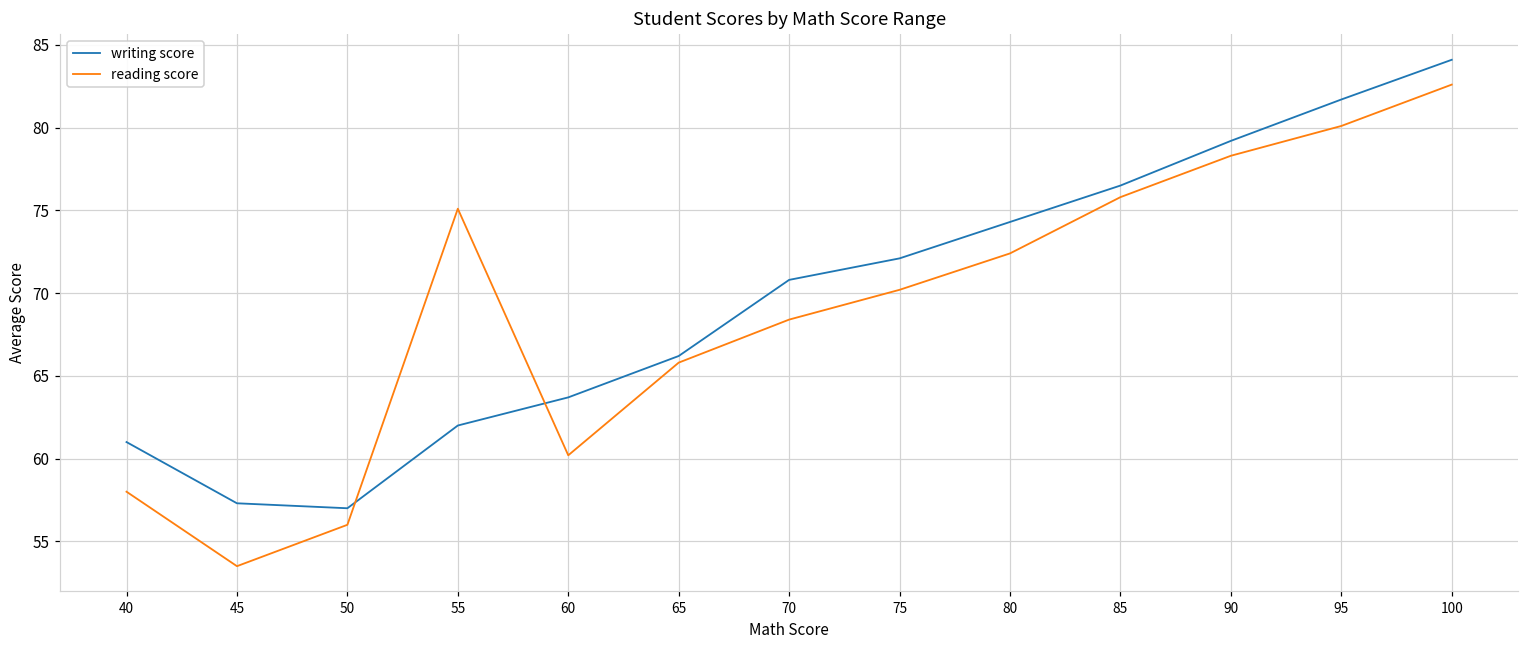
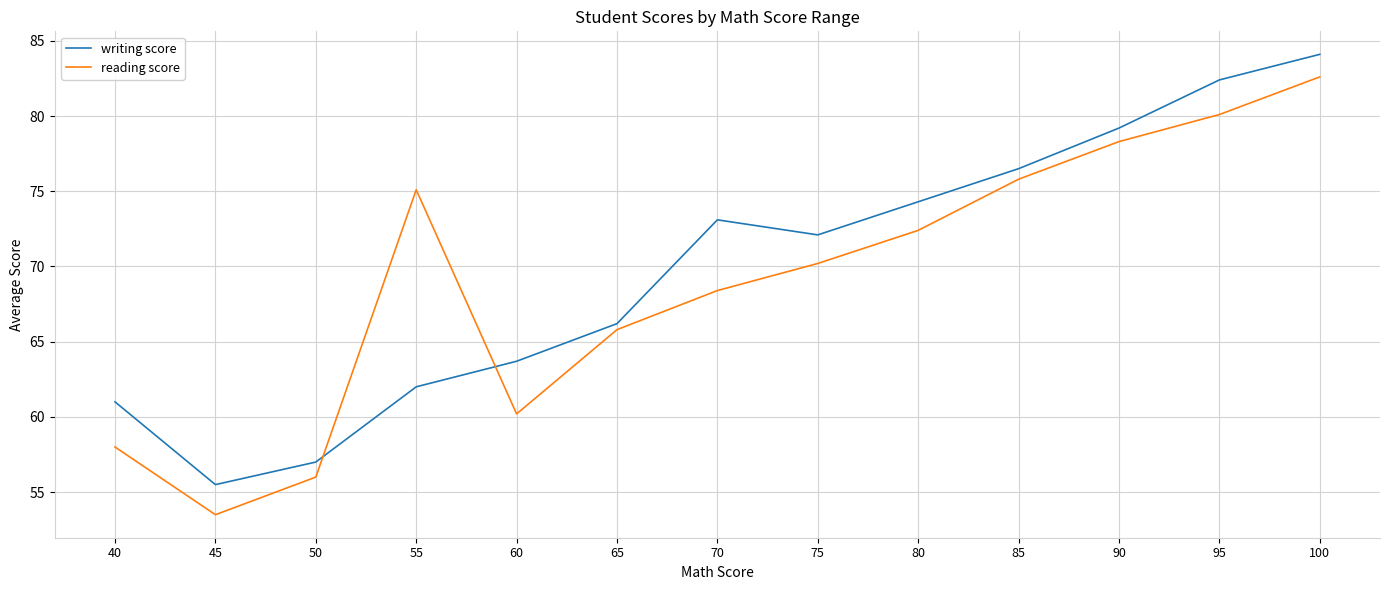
  {
    "writing score": {
      "40": 61.0,
-     "45": 57.3,
+     "45": 55.5,
      "50": 57.0,
      "55": 62.0,
      "60": 63.7,
      "65": 66.2,
-     "70": 70.8,
+     "70": 73.1,
      "75": 72.1,
      "80": 74.3,
      "85": 76.5,
      "90": 79.2,
-     "95": 81.7,
+     "95": 82.4,
      "100": 84.1
    },
    "reading score": {
      "40": 58.0,
      "45": 53.5,
      "50": 56.0,
      "55": 75.1,
      "60": 60.2,
      "65": 65.8,
      "70": 68.4,
      "75": 70.2,
      "80": 72.4,
      "85": 75.8,
      "90": 78.3,
      "95": 80.1,
      "100": 82.6
    }
  }
